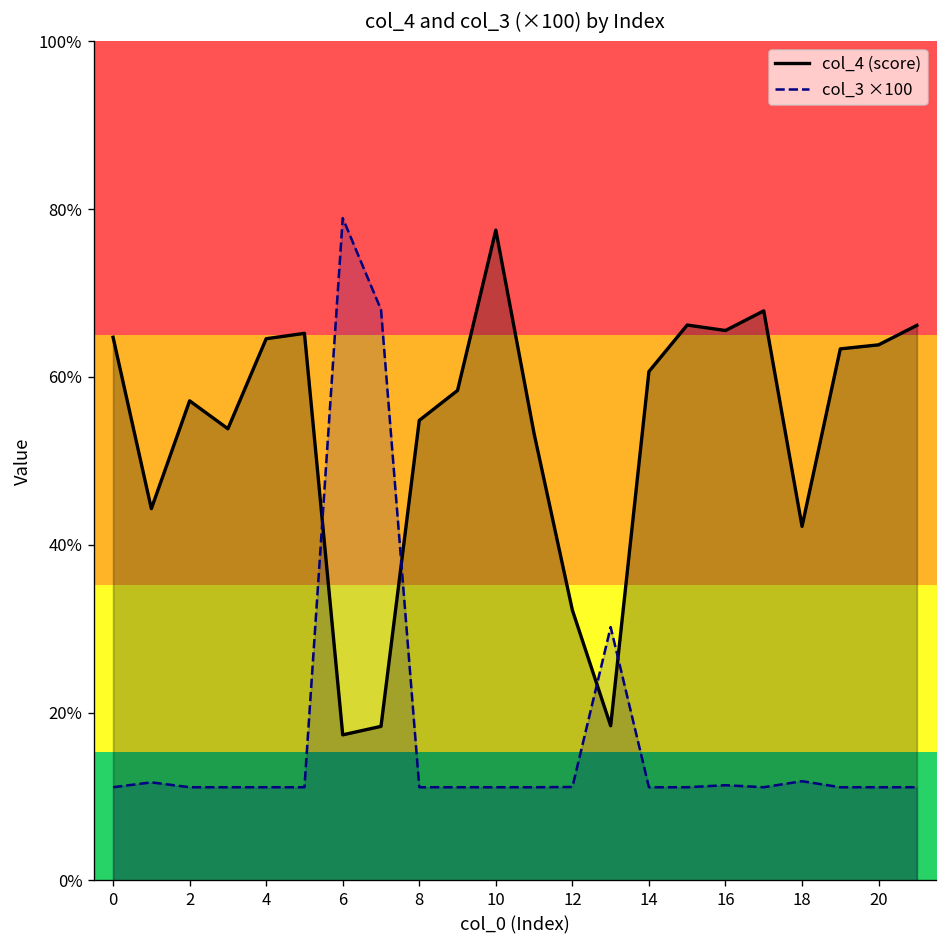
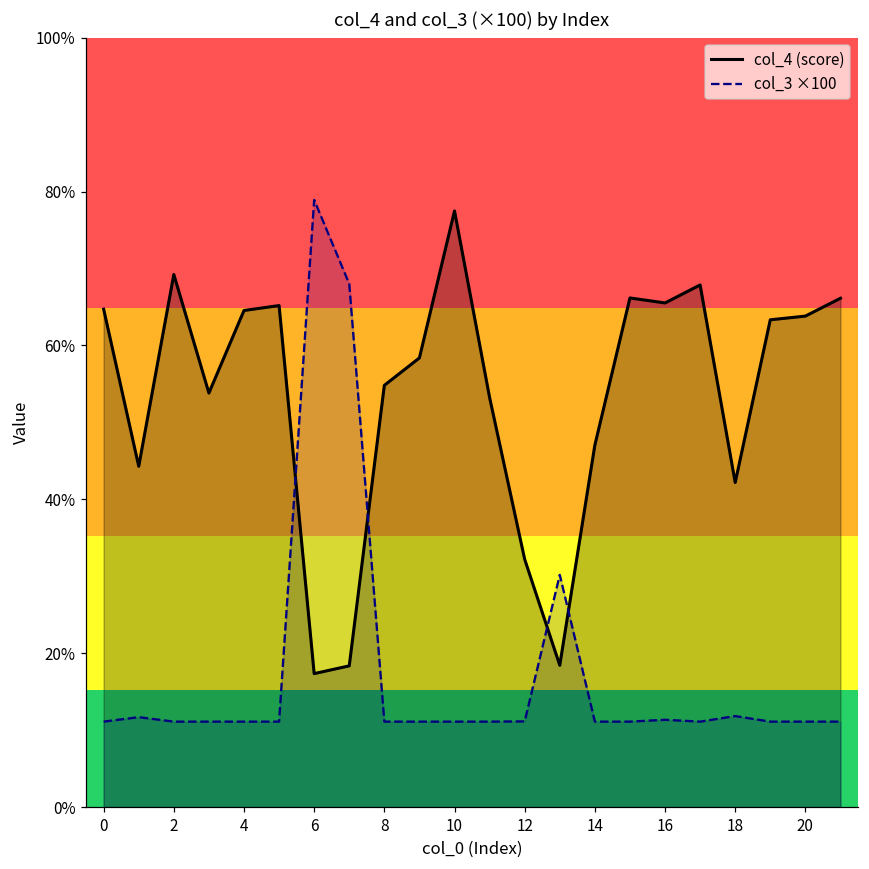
  {
    "col_4 (score)": {
      "0": "65%",
-     "2": "57%",
+     "2": "69%",
      "4": "65%",
      "6": "17%",
      "8": "55%",
      "10": "77%",
      "12": "32%",
-     "14": "61%",
+     "14": "47%",
      "16": "66%",
      "18": "42%",
      "20": "64%"
    },
    "col_3 ×100": {
      "0": "11%",
      "2": "11%",
      "4": "11%",
      "6": "79%",
      "8": "11%",
      "10": "11%",
      "12": "11%",
      "14": "11%",
      "16": "11%",
      "18": "12%",
      "20": "11%"
    }
  }
